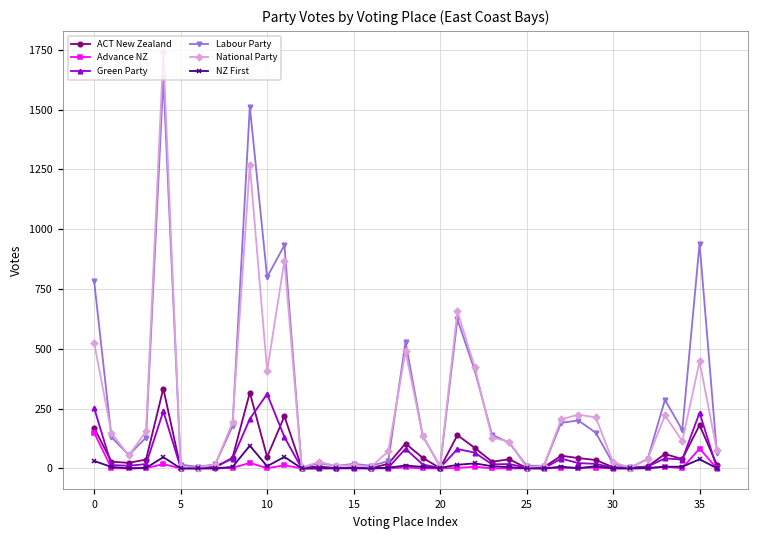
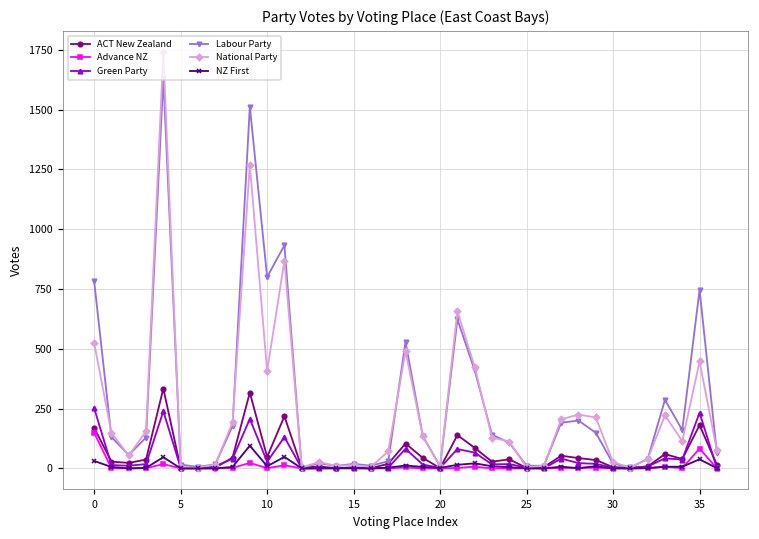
  {
    "Advance NZ": {
      "0": 150,
      "35": 80
    },
    "Green Party": {
      "0": 250,
-     "10": 310,
+     "10": 30,
      "35": 230
    },
    "Labour Party": {
      "0": 780,
      "5": 20,
      "10": 800,
-     "35": 940
+     "35": 750
    },
    "National Party": {
      "0": 530,
      "10": 410,
      "35": 450
    }
  }
